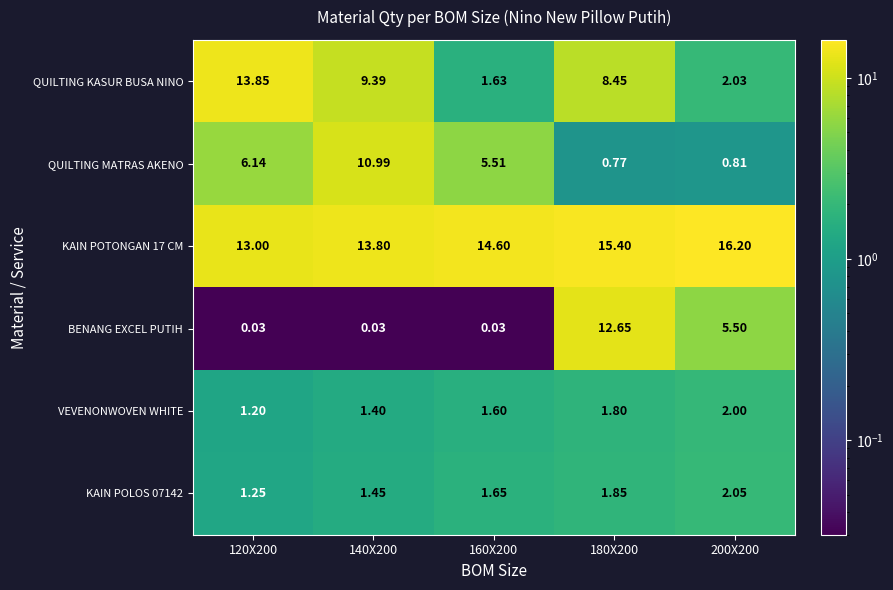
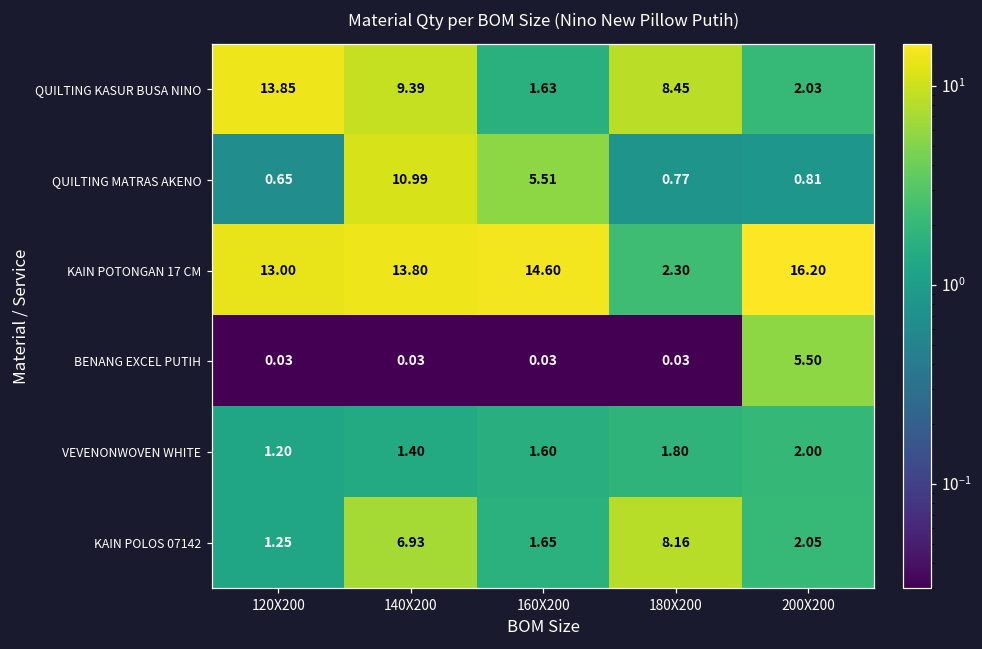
  {
    "QUILTING KASUR BUSA NINO": {
      "120X200": 13.85,
      "140X200": 9.39,
      "160X200": 1.63,
      "180X200": 8.45,
      "200X200": 2.03
    },
    "QUILTING MATRAS AKENO": {
-     "120X200": 6.14,
+     "120X200": 0.65,
      "140X200": 10.99,
      "160X200": 5.51,
      "180X200": 0.77,
      "200X200": 0.81
    },
    "KAIN POTONGAN 17 CM": {
      "120X200": 13.00,
      "140X200": 13.80,
      "160X200": 14.60,
-     "180X200": 15.40,
+     "180X200": 2.30,
      "200X200": 16.20
    },
    "BENANG EXCEL PUTIH": {
      "120X200": 0.03,
      "140X200": 0.03,
      "160X200": 0.03,
-     "180X200": 12.65,
+     "180X200": 0.03,
      "200X200": 5.50
    },
    "VEVENONWOVEN WHITE": {
      "120X200": 1.20,
      "140X200": 1.40,
      "160X200": 1.60,
      "180X200": 1.80,
      "200X200": 2.00
    },
    "KAIN POLOS 07142": {
      "120X200": 1.25,
-     "140X200": 1.45,
+     "140X200": 6.93,
      "160X200": 1.65,
-     "180X200": 1.85,
+     "180X200": 8.16,
      "200X200": 2.05
    }
  }
